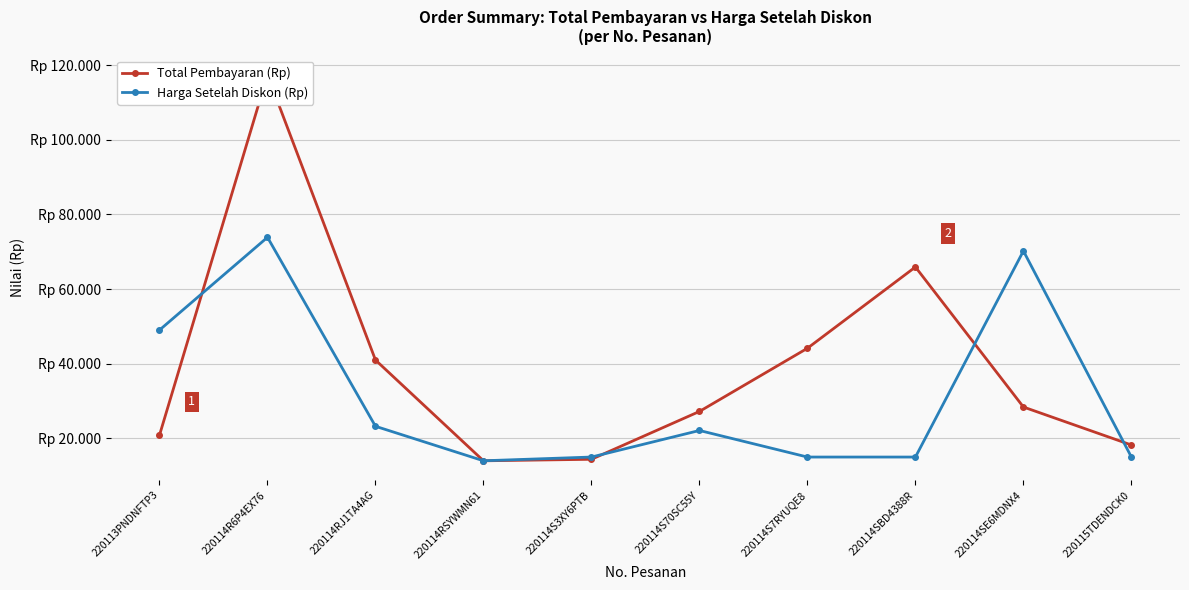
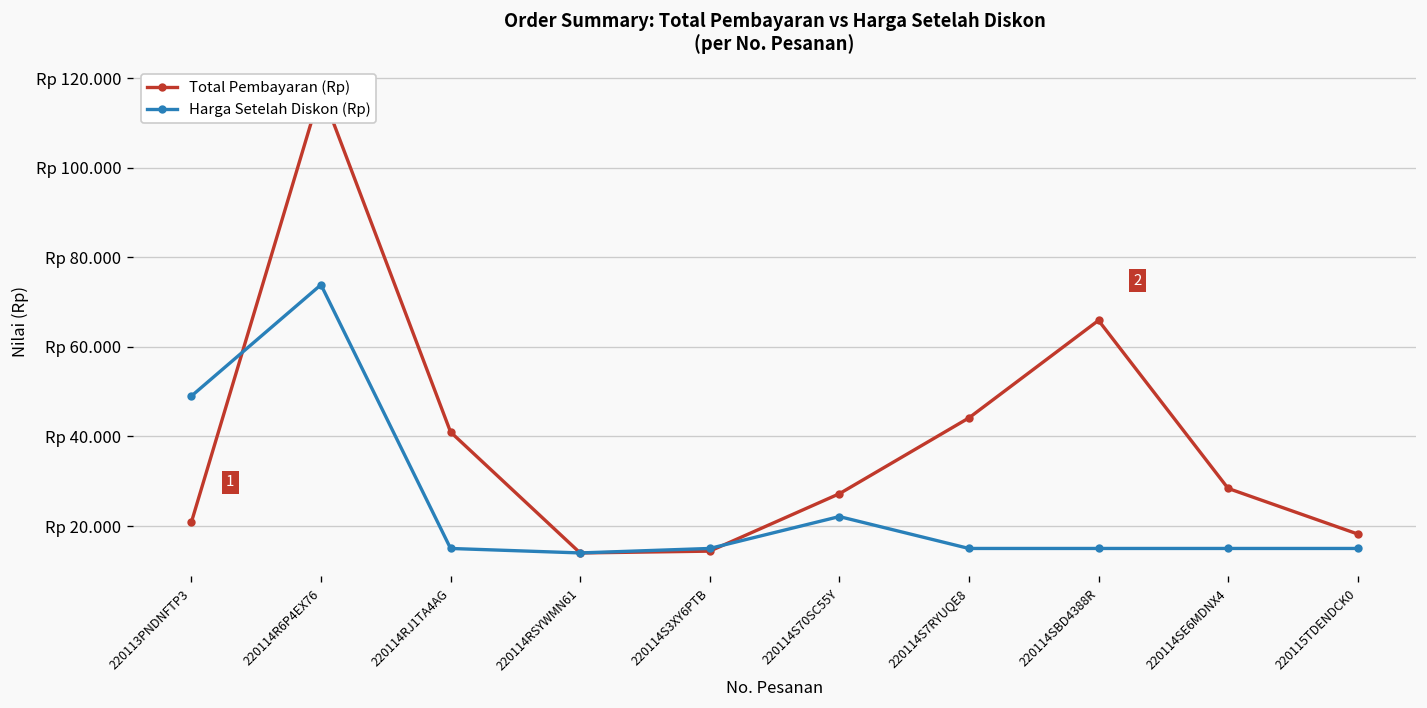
  {
    "Total Pembayaran (Rp)": {
      "220113PNDNFTP3": "Rp 21",
      "220114RJ1TA4AG": "Rp 41",
      "220114S70SC55Y": "Rp 27",
      "220114S7RYUQE8": "Rp 44",
      "220114SBD4388R": "Rp 66",
      "220114SE6MDNX4": "Rp 28",
      "220115TDENDCK0": "Rp 18"
    },
    "Harga Setelah Diskon (Rp)": {
      "220113PNDNFTP3": "Rp 49",
      "220114R6P4EX76": "Rp 74",
-     "220114RJ1TA4AG": "Rp 23",
+     "220114RJ1TA4AG": "Rp 15",
      "220114S70SC55Y": "Rp 22",
      "220114S7RYUQE8": "Rp 15",
      "220114SBD4388R": "Rp 15",
-     "220114SE6MDNX4": "Rp 70",
+     "220114SE6MDNX4": "Rp 15",
      "220115TDENDCK0": "Rp 15"
    }
  }
